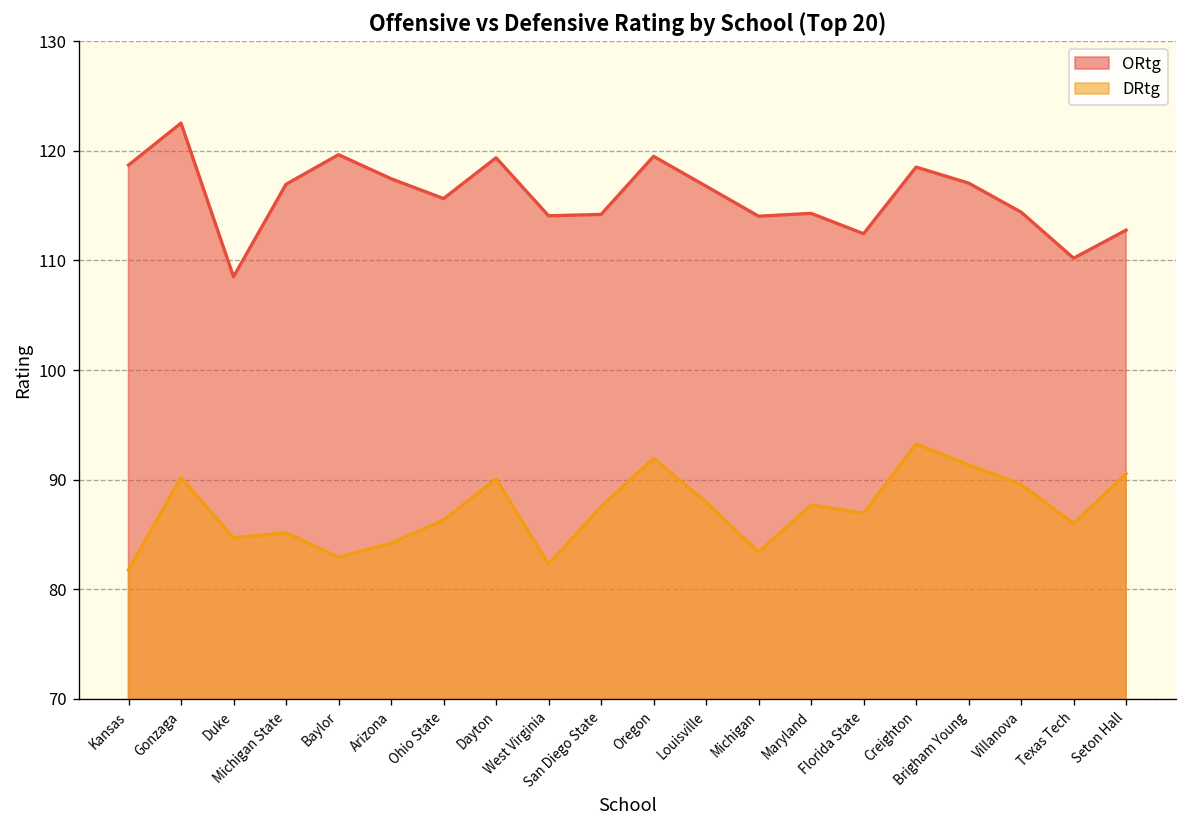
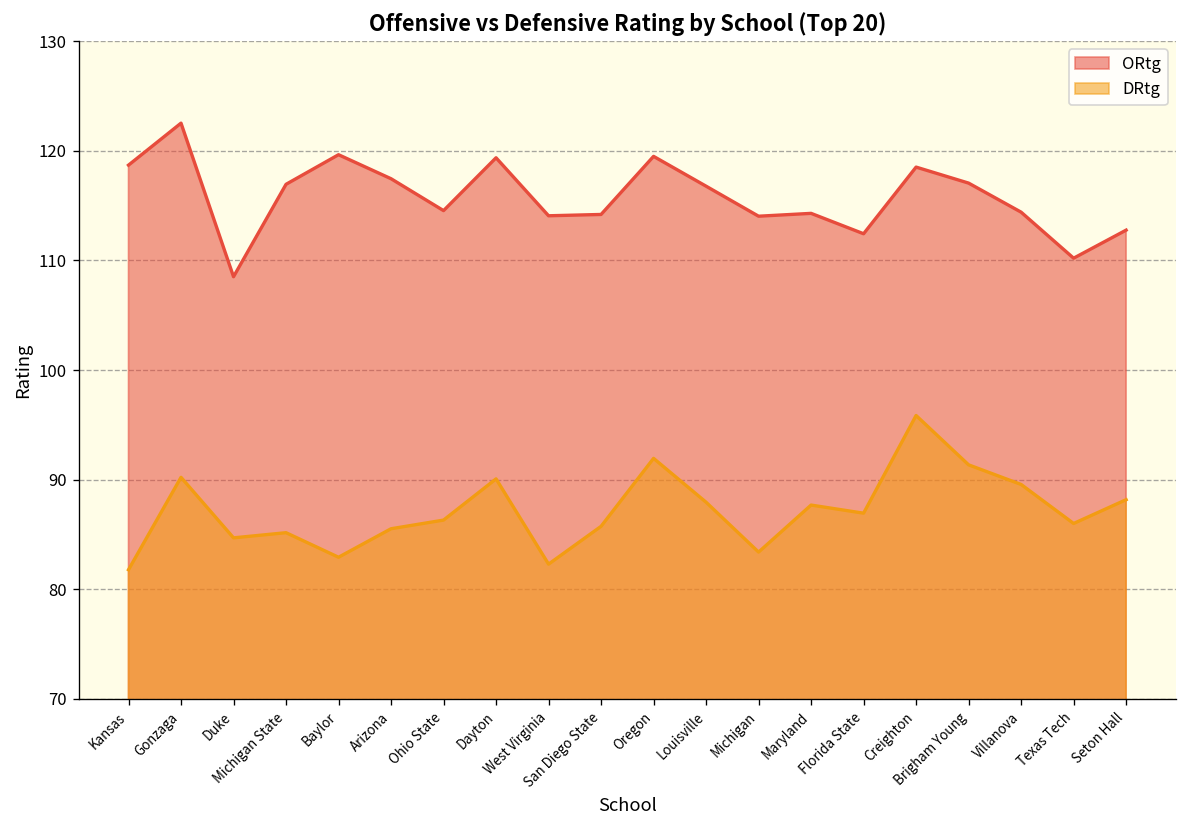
  {
    "ORtg": {
      "Kansas": 119,
      "Gonzaga": 123,
      "Duke": 109,
      "Michigan State": 117,
      "Baylor": 120,
      "Arizona": 117,
-     "Ohio State": 116,
+     "Ohio State": 115,
      "Dayton": 119,
      "West Virginia": 114,
      "San Diego State": 114,
      "Oregon": 119,
      "Louisville": 117,
      "Michigan": 114,
      "Maryland": 114,
      "Florida State": 112,
      "Creighton": 119,
      "Brigham Young": 117,
      "Villanova": 114,
      "Texas Tech": 110,
      "Seton Hall": 113
    },
    "DRtg": {
      "Kansas": 82,
      "Gonzaga": 90,
      "Duke": 85,
      "Michigan State": 85,
      "Baylor": 83,
-     "Arizona": 84,
+     "Arizona": 86,
      "Ohio State": 86,
      "Dayton": 90,
      "West Virginia": 82,
-     "San Diego State": 88,
+     "San Diego State": 86,
      "Oregon": 92,
      "Louisville": 88,
      "Michigan": 83,
      "Maryland": 88,
      "Florida State": 87,
-     "Creighton": 93,
+     "Creighton": 96,
      "Brigham Young": 91,
      "Villanova": 90,
      "Texas Tech": 86,
-     "Seton Hall": 91
+     "Seton Hall": 88
    }
  }
